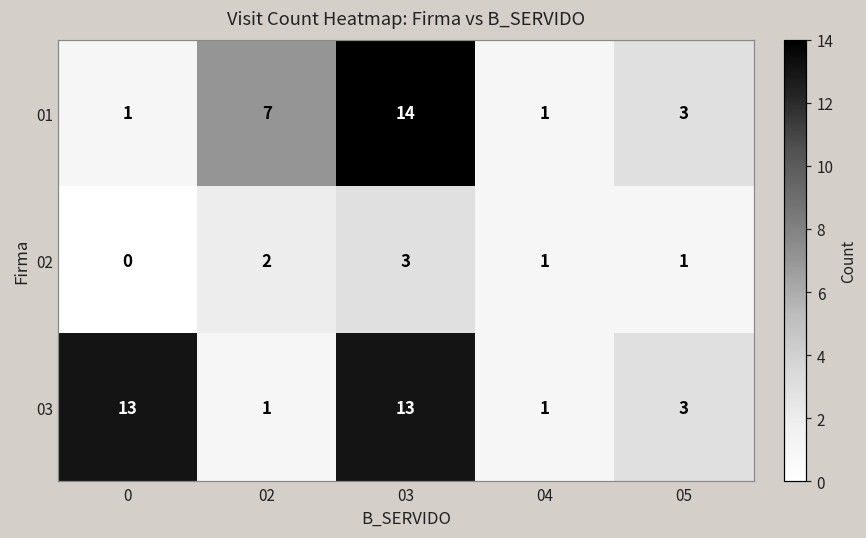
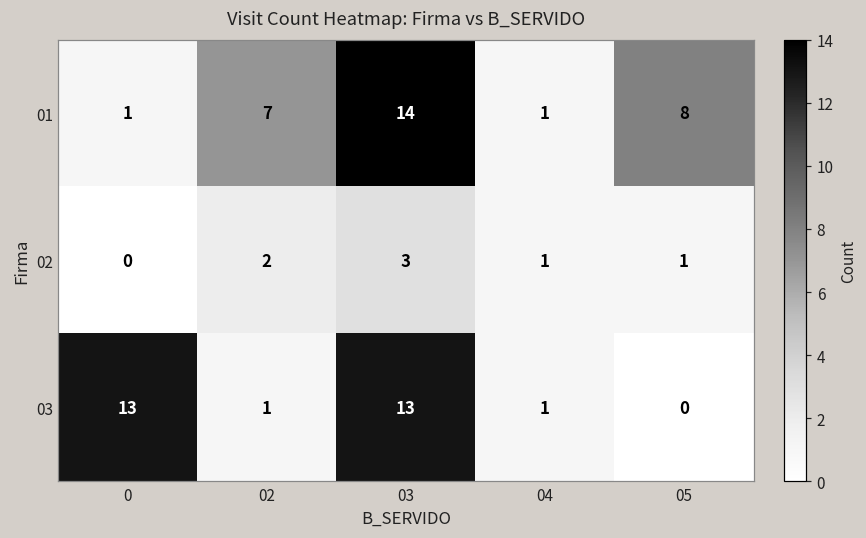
  {
    "01": {
      "0": 1,
      "02": 7,
      "03": 14,
      "04": 1,
-     "05": 3
+     "05": 8
    },
    "02": {
      "0": 0,
      "02": 2,
      "03": 3,
      "04": 1,
      "05": 1
    },
    "03": {
      "0": 13,
      "02": 1,
      "03": 13,
      "04": 1,
-     "05": 3
+     "05": 0
    }
  }
